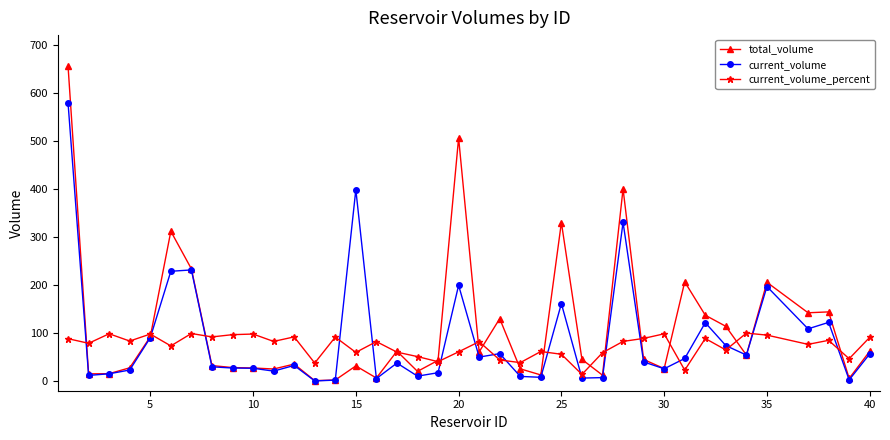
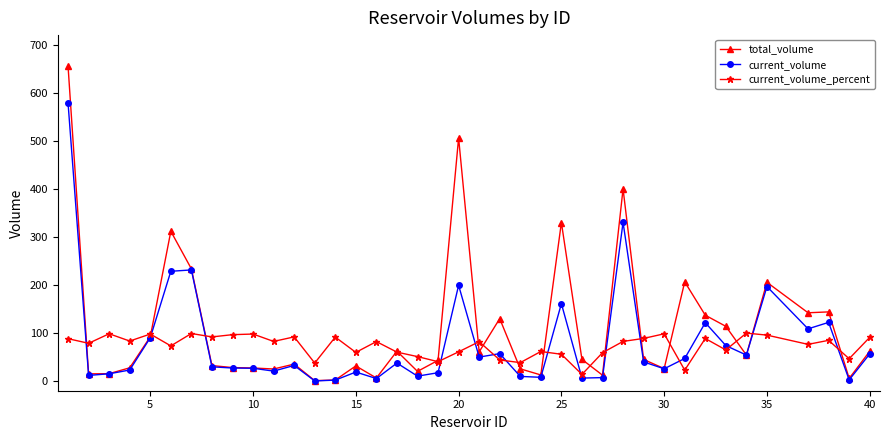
  {
    "current_volume": {
-     "15": 400,
+     "15": 20,
      "20": 200,
      "25": 160,
      "35": 200,
      "40": 60
    }
  }
